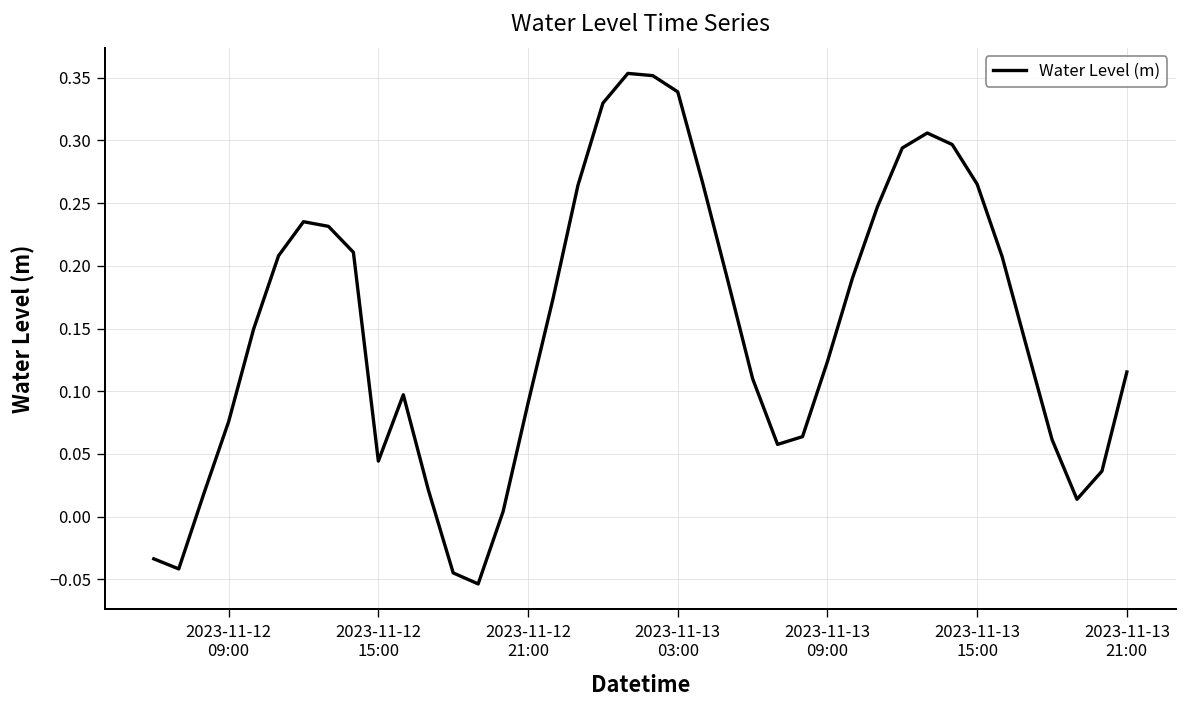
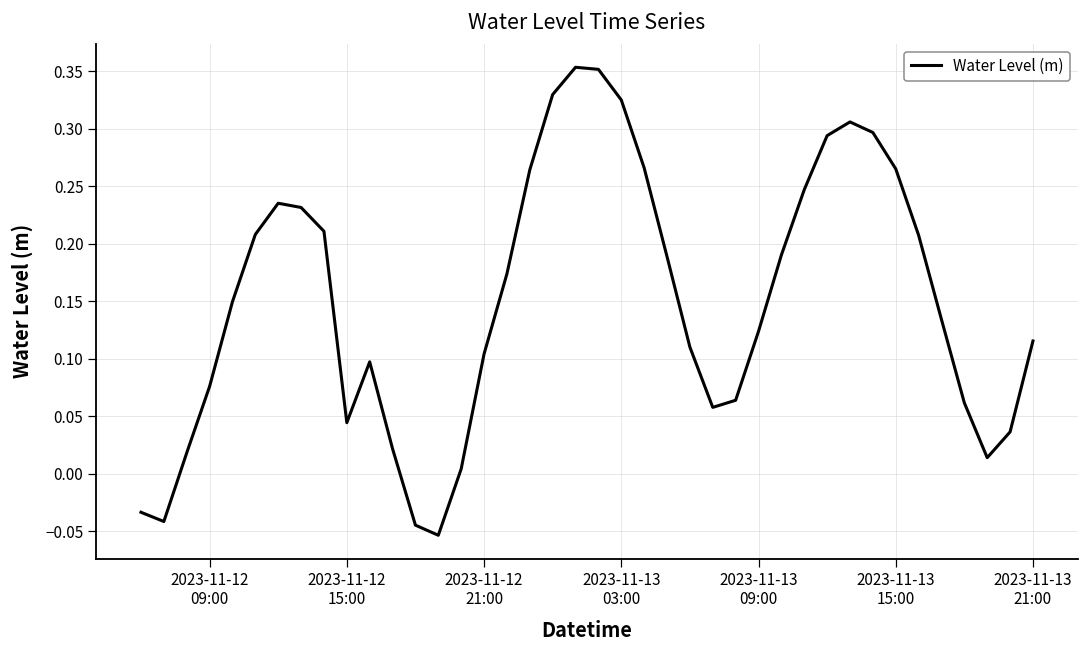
  {
    "2023-11-12 09:00": 0.076,
    "2023-11-12 15:00": 0.044,
-   "2023-11-12 21:00": 0.091,
-   "2023-11-13 03:00": 0.339,
+   "2023-11-12 21:00": 0.104,
+   "2023-11-13 03:00": 0.325,
    "2023-11-13 09:00": 0.124,
    "2023-11-13 15:00": 0.265,
    "2023-11-13 21:00": 0.115
  }
